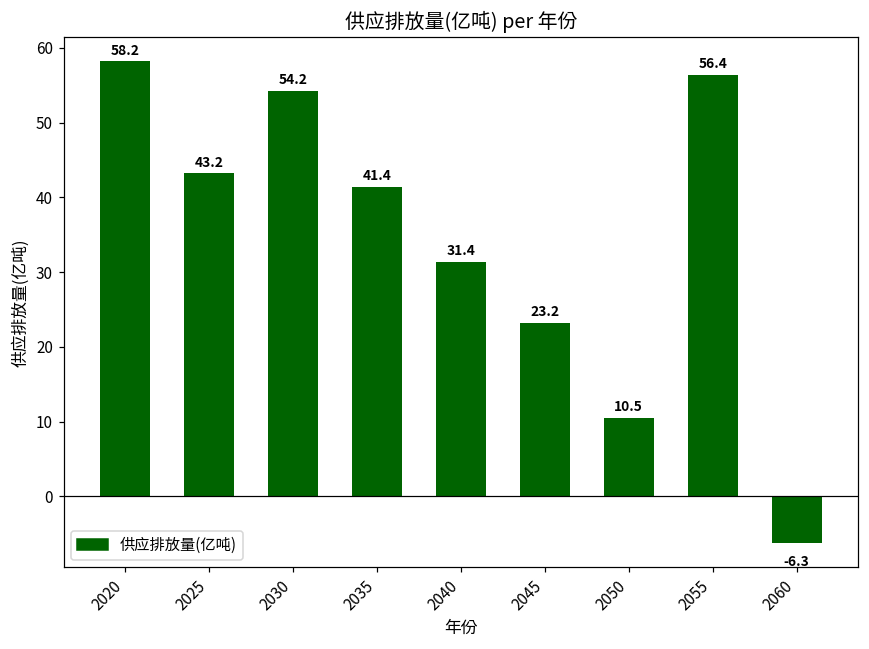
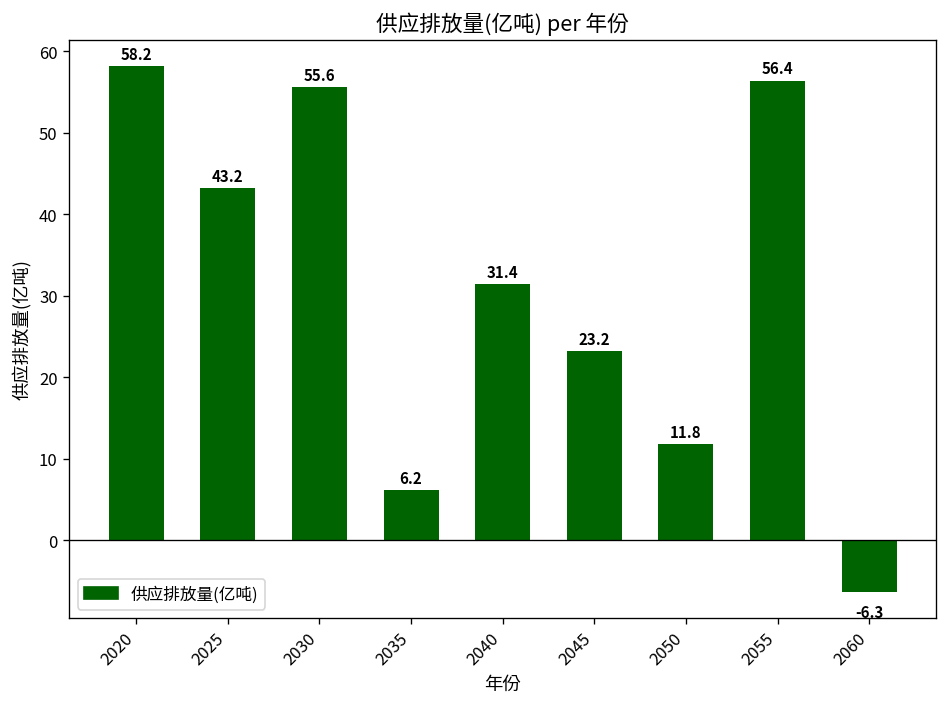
  {
    "2020": 58.2,
    "2025": 43.2,
-   "2030": 54.2,
-   "2035": 41.4,
+   "2030": 55.6,
+   "2035": 6.2,
    "2040": 31.4,
    "2045": 23.2,
-   "2050": 10.5,
+   "2050": 11.8,
    "2055": 56.4,
    "2060": -6.3
  }
